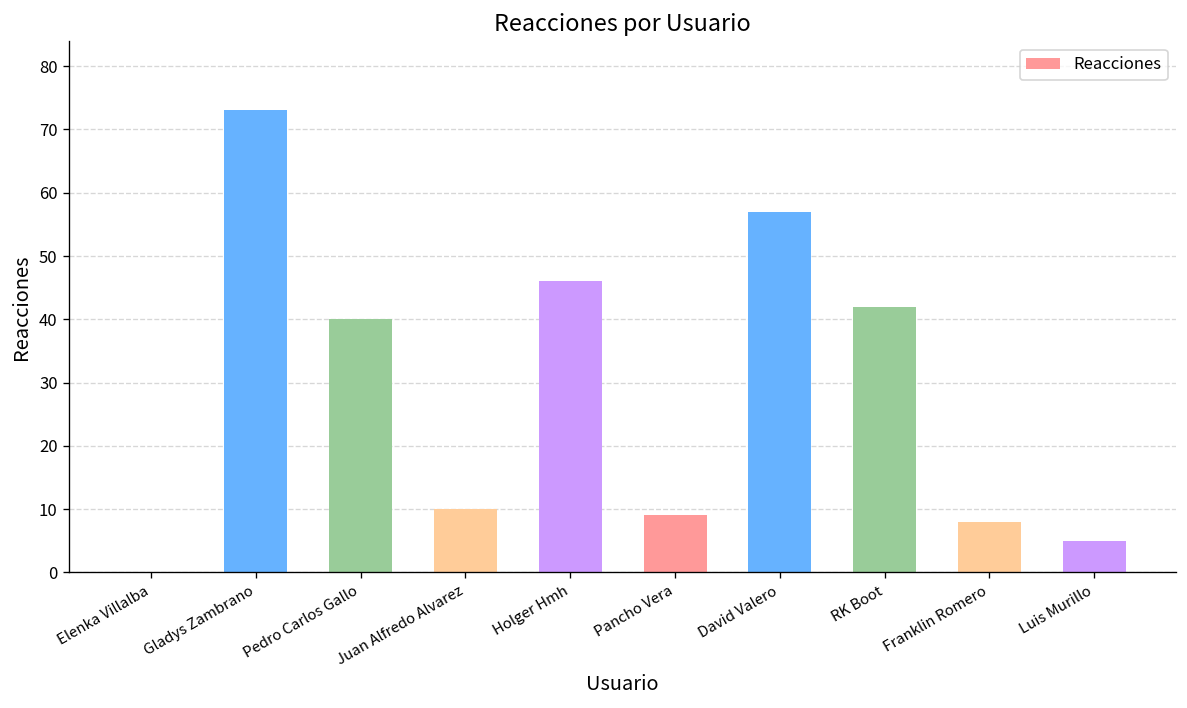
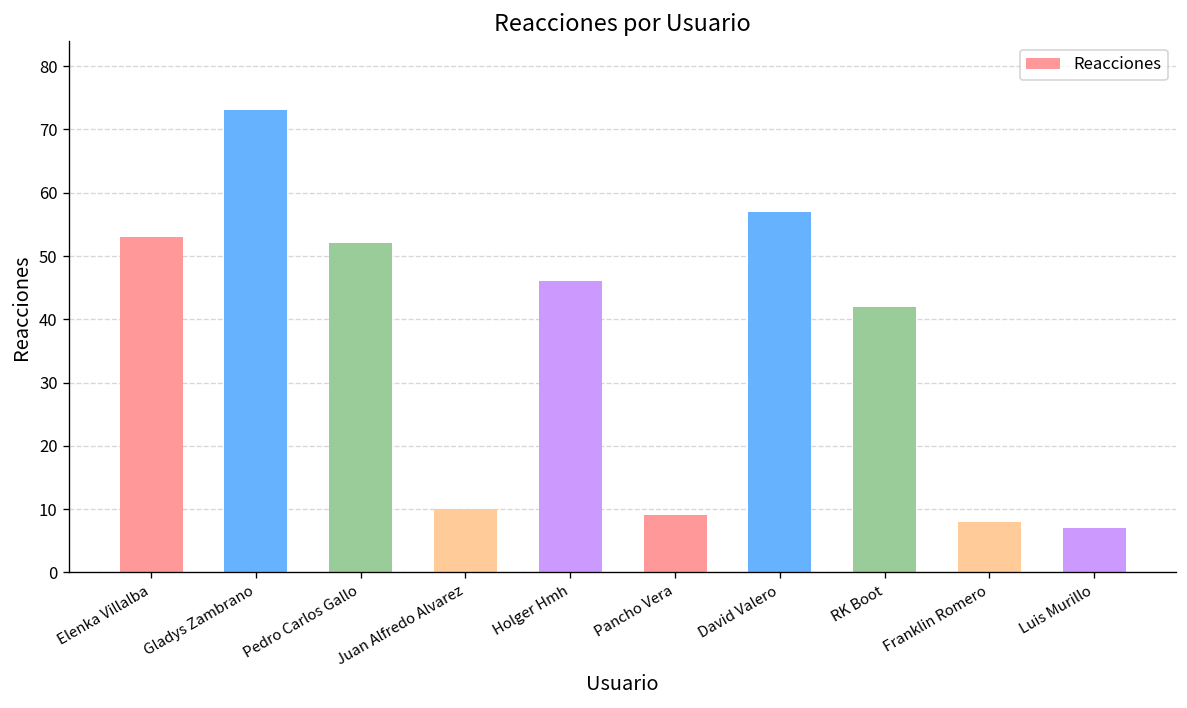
  {
-   "Elenka Villalba": 0,
+   "Elenka Villalba": 53,
    "Gladys Zambrano": 73,
-   "Pedro Carlos Gallo": 40,
+   "Pedro Carlos Gallo": 52,
    "Juan Alfredo Alvarez": 10,
    "Holger Hmh": 46,
    "Pancho Vera": 9,
    "David Valero": 57,
    "RK Boot": 42,
    "Franklin Romero": 8,
-   "Luis Murillo": 5
+   "Luis Murillo": 7
  }
